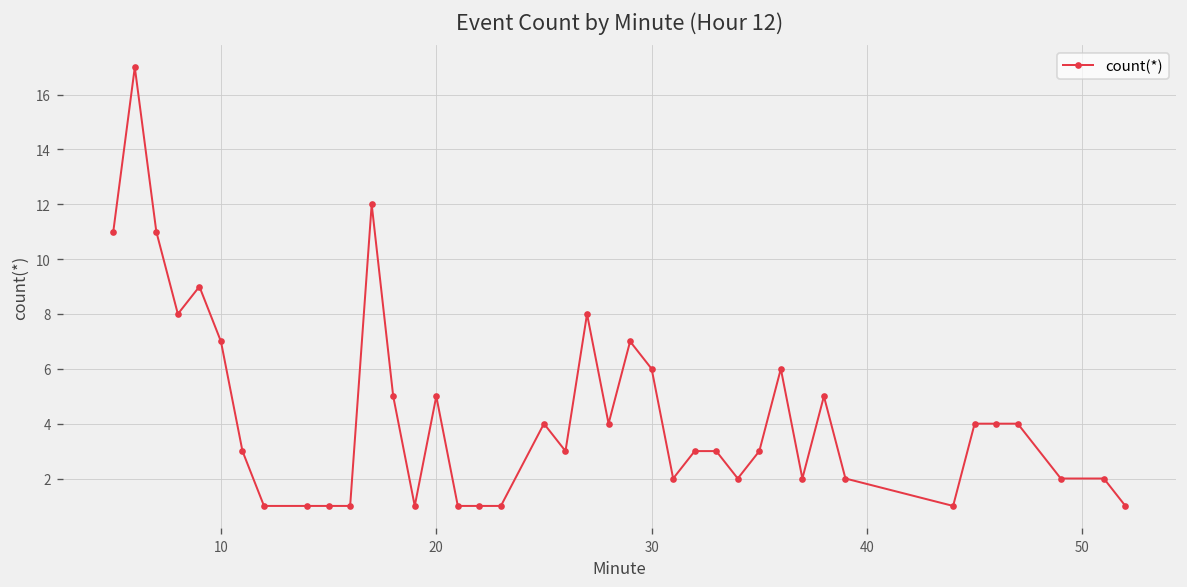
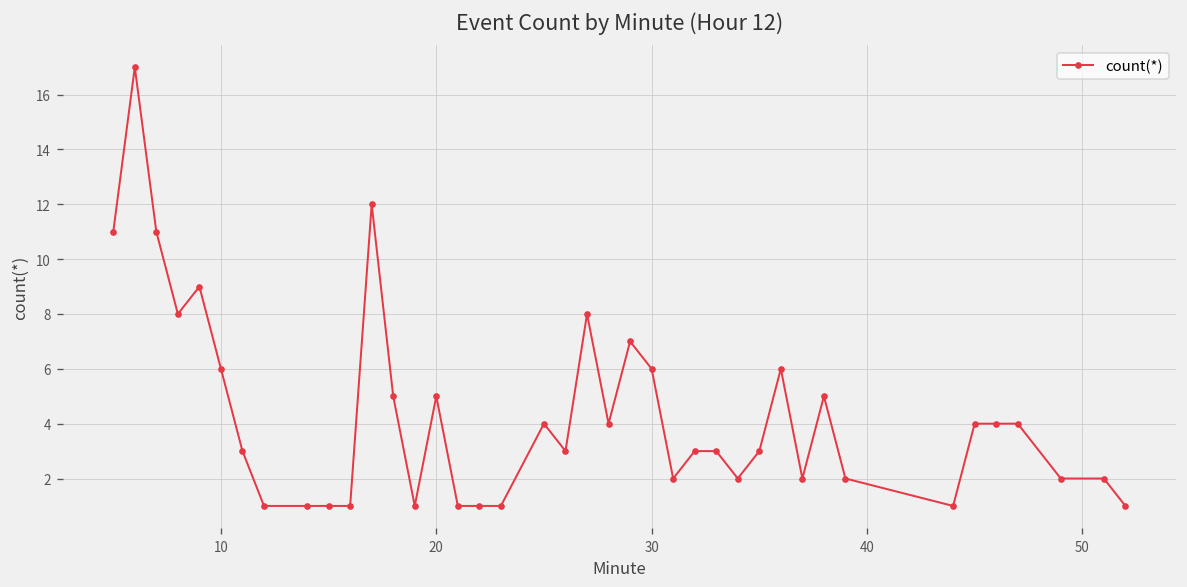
  {
-   "10": 7,
+   "10": 6,
    "20": 5,
    "30": 6
  }
